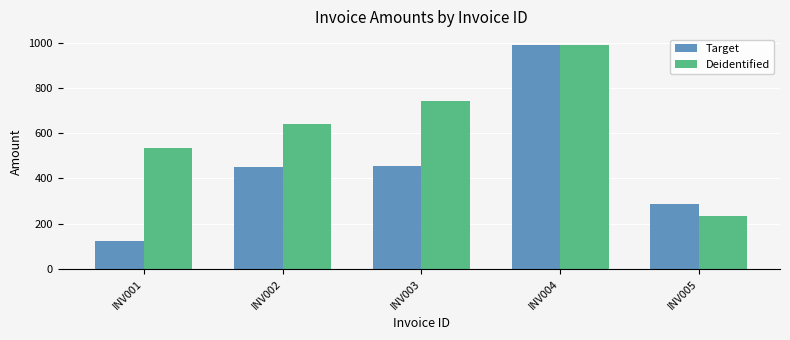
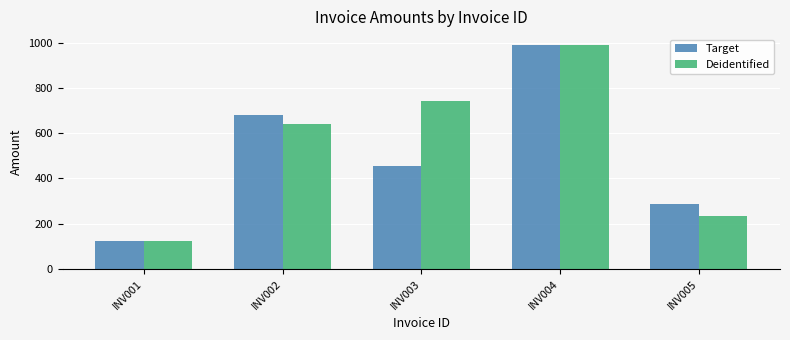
  {
    "Target": {
      "INV001": 120,
-     "INV002": 450,
+     "INV002": 680,
      "INV003": 460,
      "INV004": 990,
      "INV005": 290
    },
    "Deidentified": {
-     "INV001": 540,
+     "INV001": 120,
      "INV002": 640,
      "INV003": 740,
      "INV004": 990,
      "INV005": 230
    }
  }
